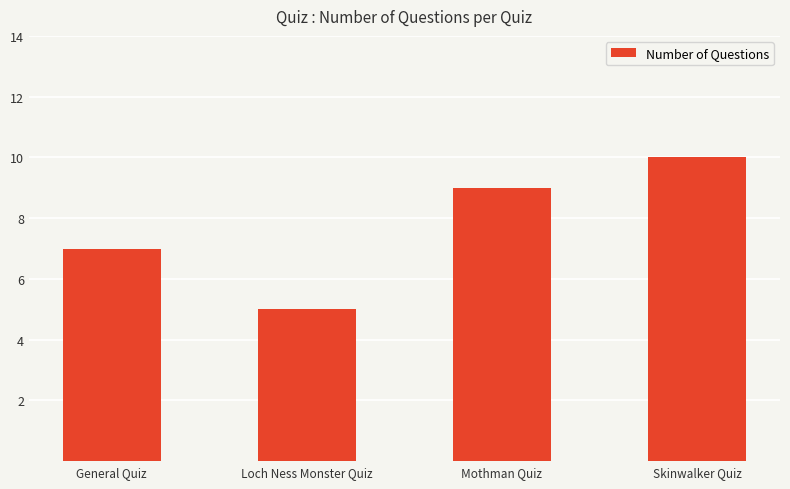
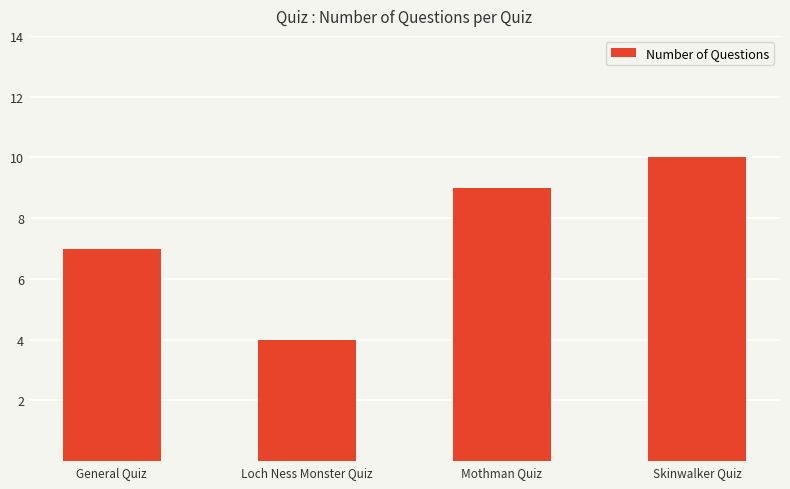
  {
    "General Quiz": 7,
-   "Loch Ness Monster Quiz": 5,
+   "Loch Ness Monster Quiz": 4,
    "Mothman Quiz": 9,
    "Skinwalker Quiz": 10
  }
